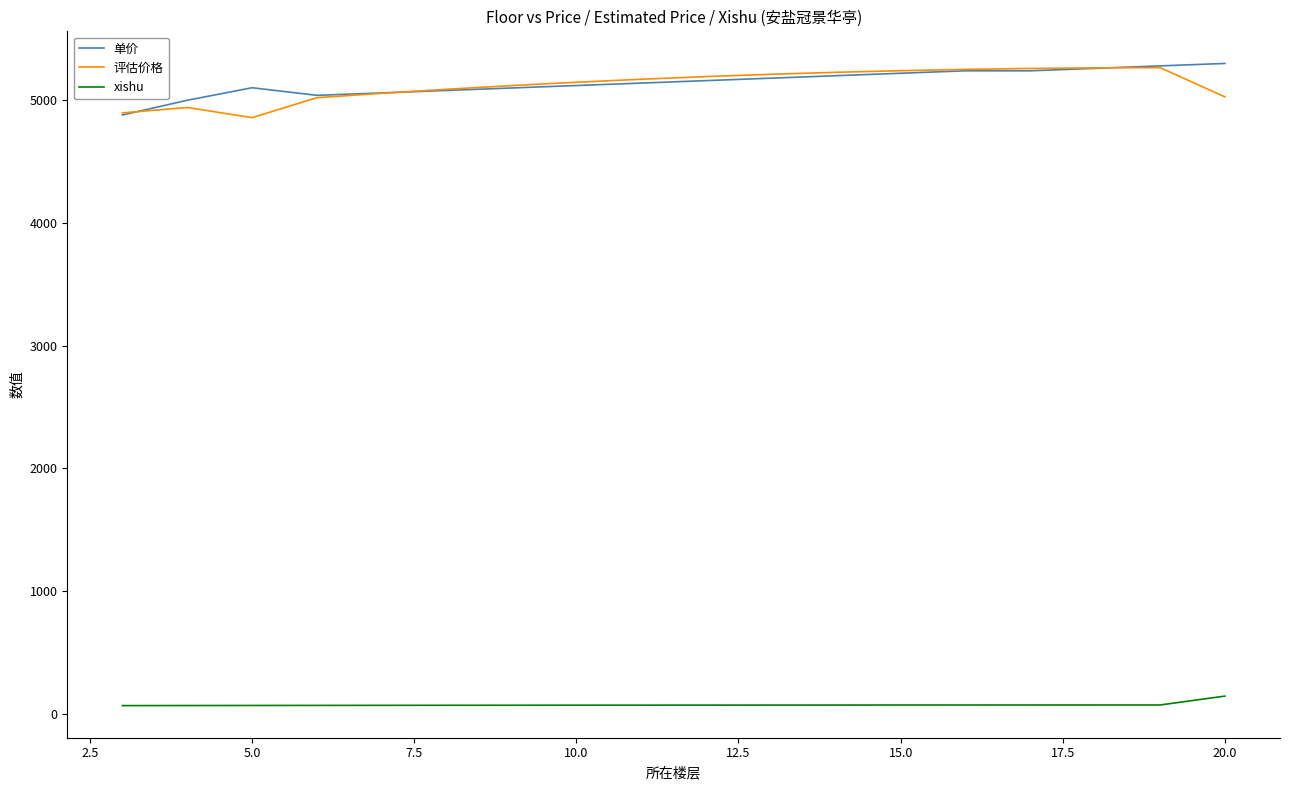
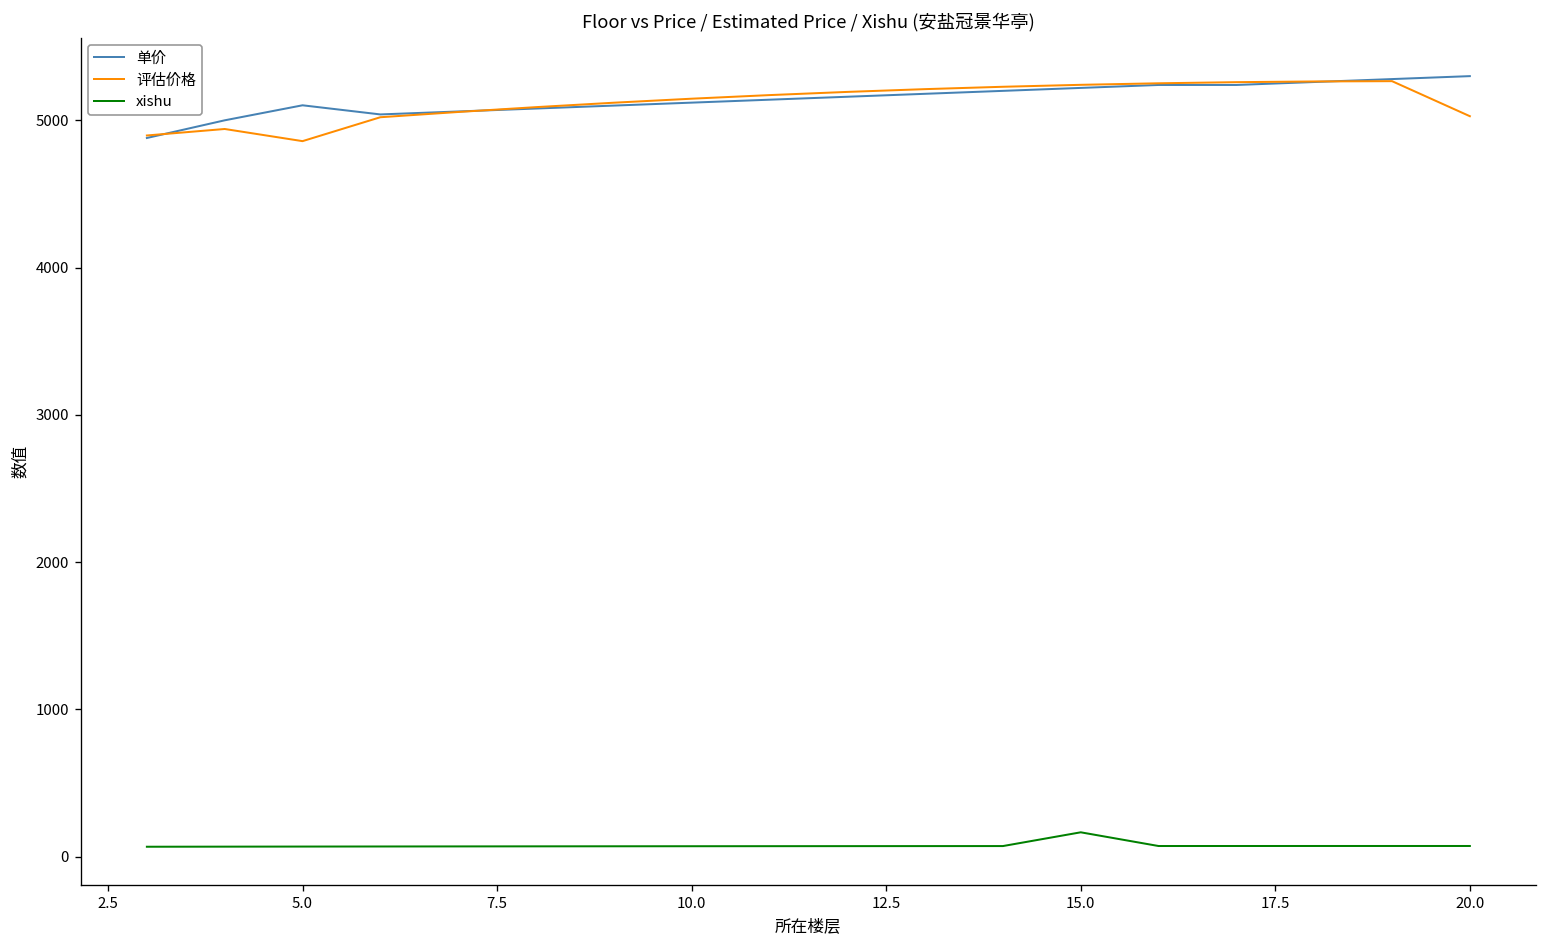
  {
    "单价": {
      "5.0": 5100,
      "10.0": 5120,
      "15.0": 5220,
      "20.0": 5300
    },
    "评估价格": {
      "5.0": 4860,
      "10.0": 5150,
      "15.0": 5240,
      "20.0": 5030
    },
    "xishu": {
      "5.0": 70,
      "10.0": 70,
-     "15.0": 70,
-     "20.0": 150
+     "15.0": 170,
+     "20.0": 70
    }
  }
